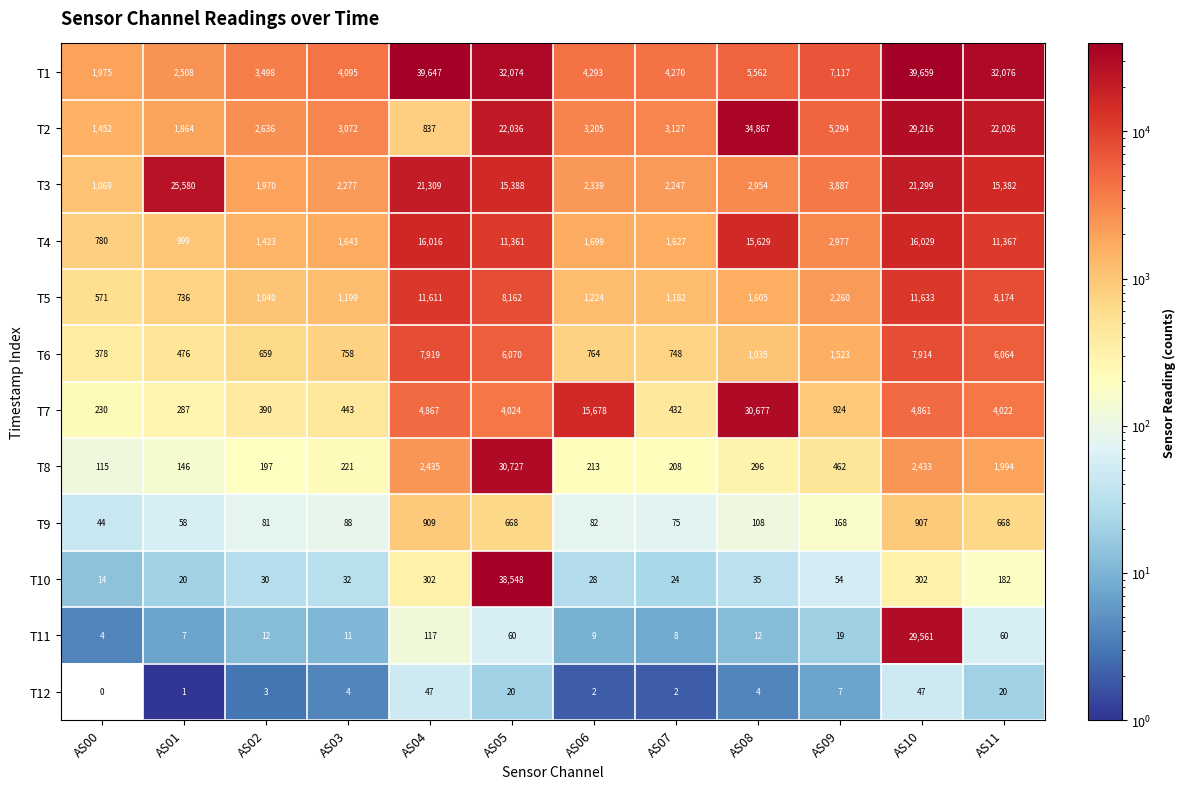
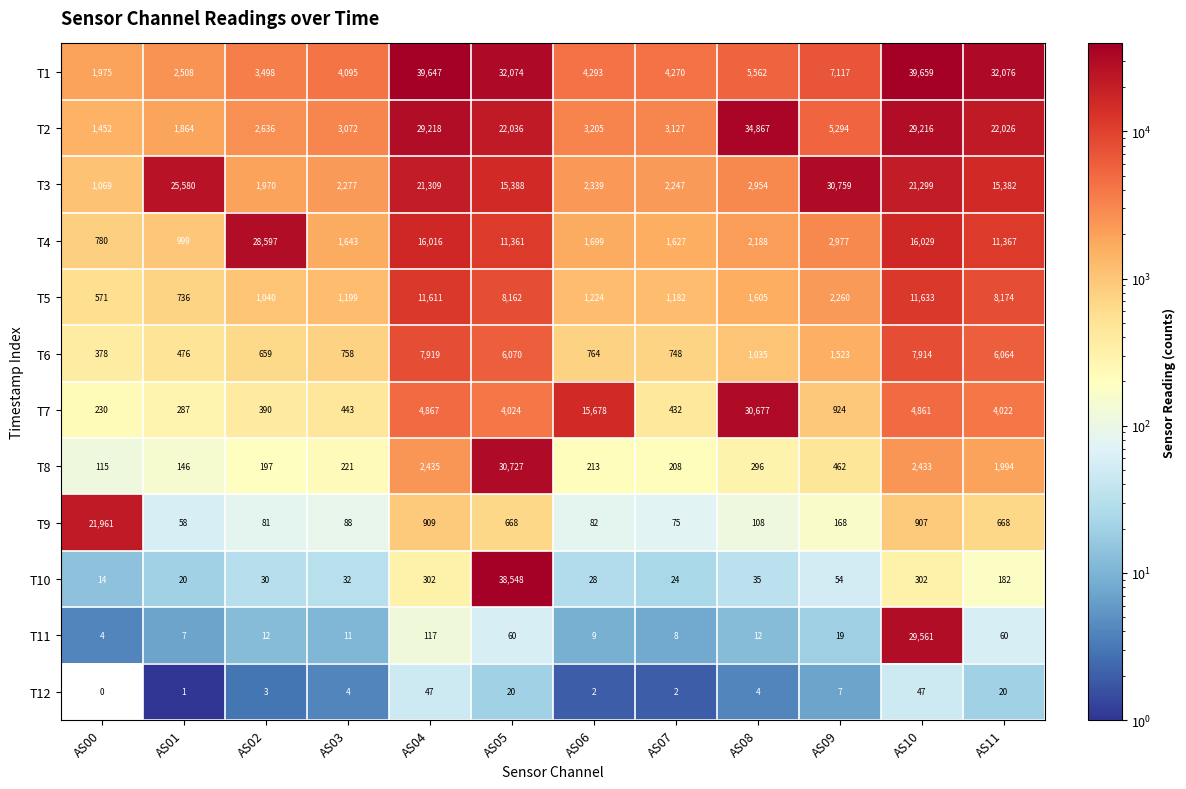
  {
    "T1": {
      "AS00": "1,975",
      "AS01": "2,508",
      "AS02": "3,498",
      "AS03": "4,095",
      "AS04": "39,647",
      "AS05": "32,074",
      "AS06": "4,293",
      "AS07": "4,270",
      "AS08": "5,562",
      "AS09": "7,117",
      "AS10": "39,659",
      "AS11": "32,076"
    },
    "T2": {
      "AS00": "1,452",
      "AS01": "1,864",
      "AS02": "2,636",
      "AS03": "3,072",
-     "AS04": "837",
+     "AS04": "29,218",
      "AS05": "22,036",
      "AS06": "3,205",
      "AS07": "3,127",
      "AS08": "34,867",
      "AS09": "5,294",
      "AS10": "29,216",
      "AS11": "22,026"
    },
    "T3": {
      "AS00": "1,069",
      "AS01": "25,580",
      "AS02": "1,970",
      "AS03": "2,277",
      "AS04": "21,309",
      "AS05": "15,388",
      "AS06": "2,339",
      "AS07": "2,247",
      "AS08": "2,954",
-     "AS09": "3,887",
+     "AS09": "30,759",
      "AS10": "21,299",
      "AS11": "15,382"
    },
    "T4": {
      "AS00": "780",
      "AS01": "999",
-     "AS02": "1,423",
+     "AS02": "28,597",
      "AS03": "1,643",
      "AS04": "16,016",
      "AS05": "11,361",
      "AS06": "1,699",
      "AS07": "1,627",
-     "AS08": "15,629",
+     "AS08": "2,188",
      "AS09": "2,977",
      "AS10": "16,029",
      "AS11": "11,367"
    },
    "T5": {
      "AS00": "571",
      "AS01": "736",
      "AS02": "1,040",
      "AS03": "1,199",
      "AS04": "11,611",
      "AS05": "8,162",
      "AS06": "1,224",
      "AS07": "1,182",
      "AS08": "1,605",
      "AS09": "2,260",
      "AS10": "11,633",
      "AS11": "8,174"
    },
    "T6": {
      "AS00": "378",
      "AS01": "476",
      "AS02": "659",
      "AS03": "758",
      "AS04": "7,919",
      "AS05": "6,070",
      "AS06": "764",
      "AS07": "748",
      "AS08": "1,035",
      "AS09": "1,523",
      "AS10": "7,914",
      "AS11": "6,064"
    },
    "T7": {
      "AS00": "230",
      "AS01": "287",
      "AS02": "390",
      "AS03": "443",
      "AS04": "4,867",
      "AS05": "4,024",
      "AS06": "15,678",
      "AS07": "432",
      "AS08": "30,677",
      "AS09": "924",
      "AS10": "4,861",
      "AS11": "4,022"
    },
    "T8": {
      "AS00": "115",
      "AS01": "146",
      "AS02": "197",
      "AS03": "221",
      "AS04": "2,435",
      "AS05": "30,727",
      "AS06": "213",
      "AS07": "208",
      "AS08": "296",
      "AS09": "462",
      "AS10": "2,433",
      "AS11": "1,994"
    },
    "T9": {
-     "AS00": "44",
+     "AS00": "21,961",
      "AS01": "58",
      "AS02": "81",
      "AS03": "88",
      "AS04": "909",
      "AS05": "668",
      "AS06": "82",
      "AS07": "75",
      "AS08": "108",
      "AS09": "168",
      "AS10": "907",
      "AS11": "668"
    },
    "T10": {
      "AS00": "14",
      "AS01": "20",
      "AS02": "30",
      "AS03": "32",
      "AS04": "302",
      "AS05": "38,548",
      "AS06": "28",
      "AS07": "24",
      "AS08": "35",
      "AS09": "54",
      "AS10": "302",
      "AS11": "182"
    },
    "T11": {
      "AS00": "4",
      "AS01": "7",
      "AS02": "12",
      "AS03": "11",
      "AS04": "117",
      "AS05": "60",
      "AS06": "9",
      "AS07": "8",
      "AS08": "12",
      "AS09": "19",
      "AS10": "29,561",
      "AS11": "60"
    },
    "T12": {
      "AS00": "0",
      "AS01": "1",
      "AS02": "3",
      "AS03": "4",
      "AS04": "47",
      "AS05": "20",
      "AS06": "2",
      "AS07": "2",
      "AS08": "4",
      "AS09": "7",
      "AS10": "47",
      "AS11": "20"
    }
  }
